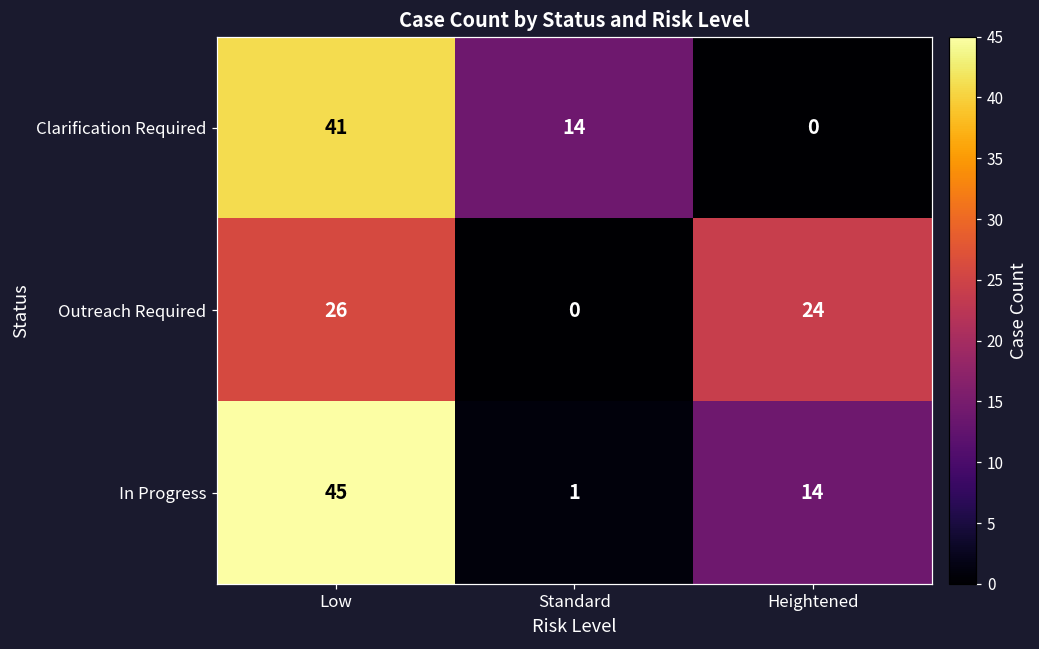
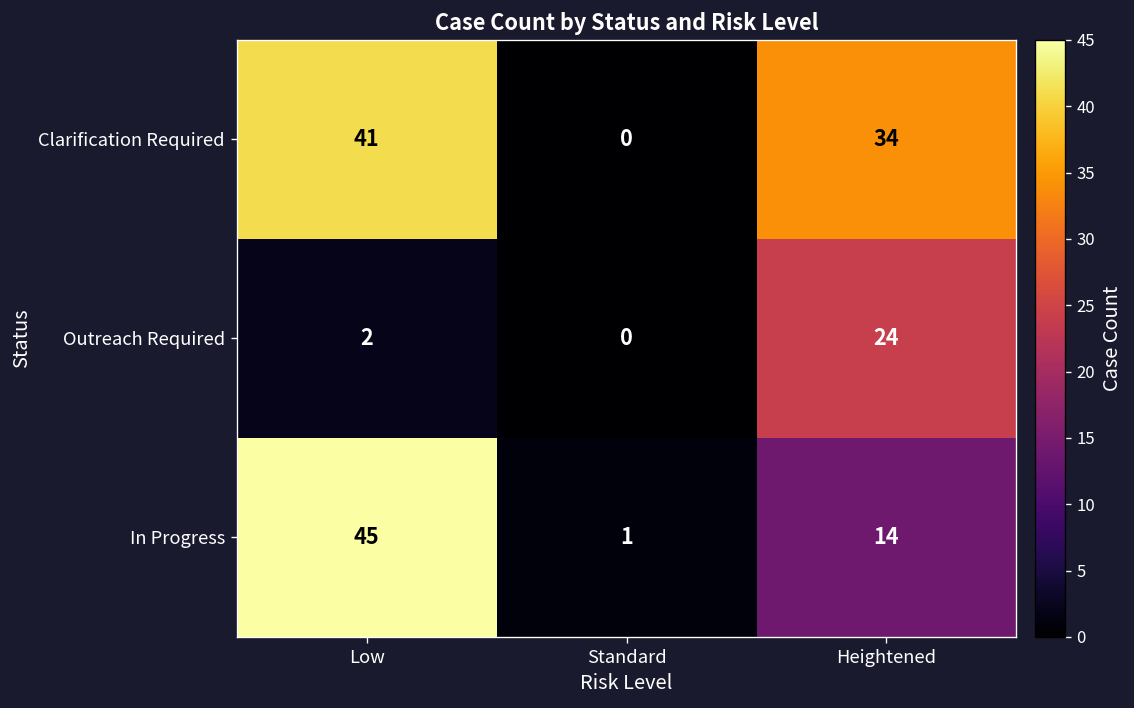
  {
    "Clarification Required": {
      "Low": 41,
-     "Standard": 14,
-     "Heightened": 0
+     "Standard": 0,
+     "Heightened": 34
    },
    "Outreach Required": {
-     "Low": 26,
+     "Low": 2,
      "Standard": 0,
      "Heightened": 24
    },
    "In Progress": {
      "Low": 45,
      "Standard": 1,
      "Heightened": 14
    }
  }
